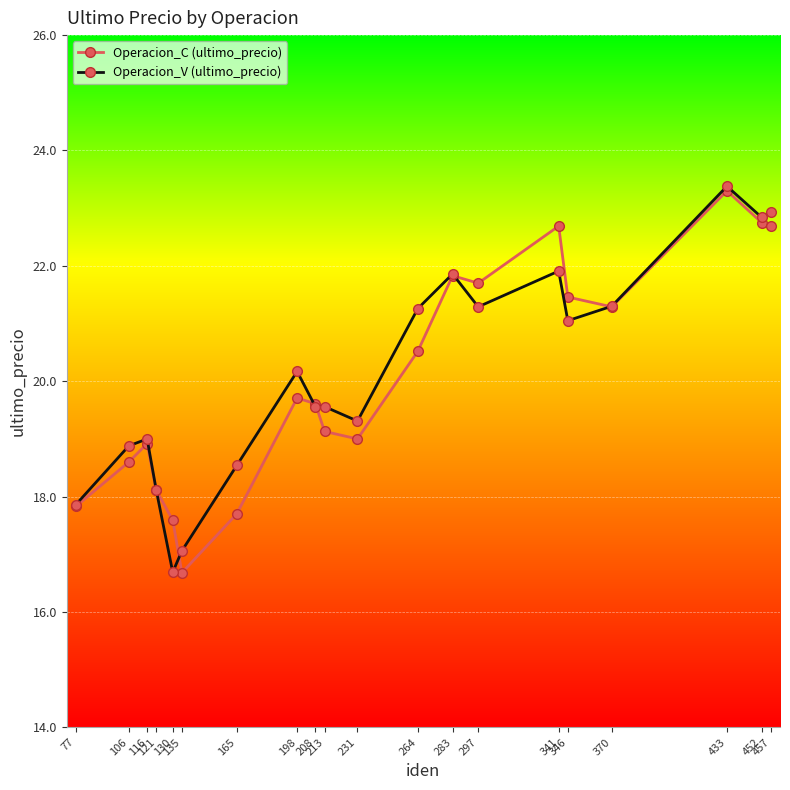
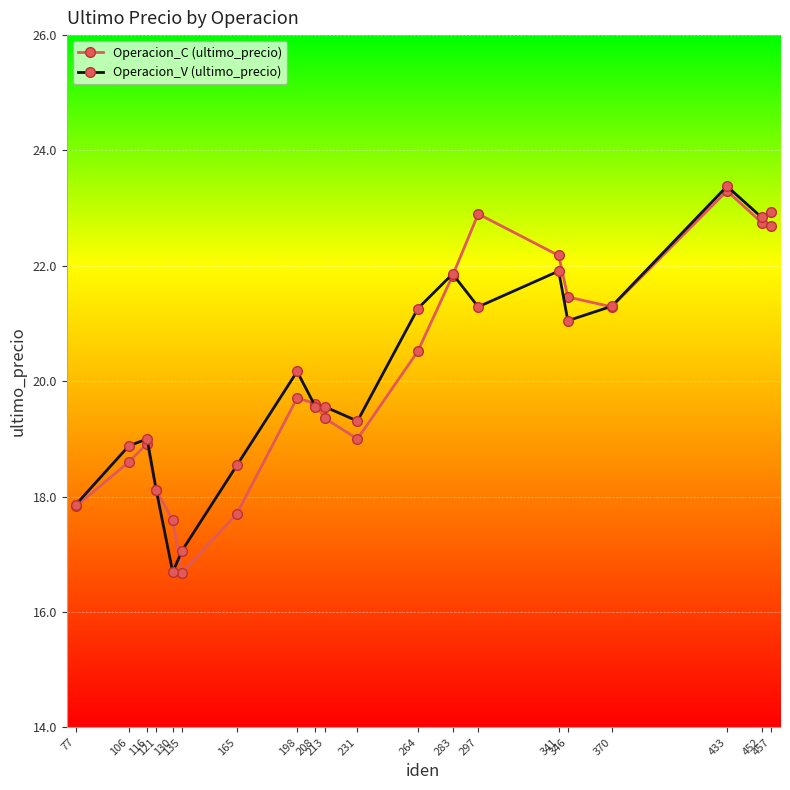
  {
    "Operacion_C (ultimo_precio)": {
      "106": 18.6,
      "116": 18.9,
      "130": 17.6,
      "135": 16.7,
      "165": 17.7,
      "198": 19.7,
      "208": 19.6,
-     "213": 19.1,
+     "213": 19.4,
      "231": 19.0,
      "264": 20.5,
-     "297": 21.7,
-     "341": 22.7,
+     "297": 22.9,
+     "341": 22.2,
      "346": 21.5,
      "433": 23.3,
      "452": 22.8,
      "457": 22.7
    },
    "Operacion_V (ultimo_precio)": {
      "106": 18.9,
      "116": 19.0,
      "130": 16.7,
      "135": 17.1,
      "165": 18.5,
      "198": 20.2,
      "208": 19.6,
      "213": 19.6,
      "231": 19.3,
      "264": 21.3,
      "297": 21.3,
      "341": 21.9,
      "346": 21.1,
      "433": 23.4,
      "452": 22.8,
      "457": 22.9
    }
  }
